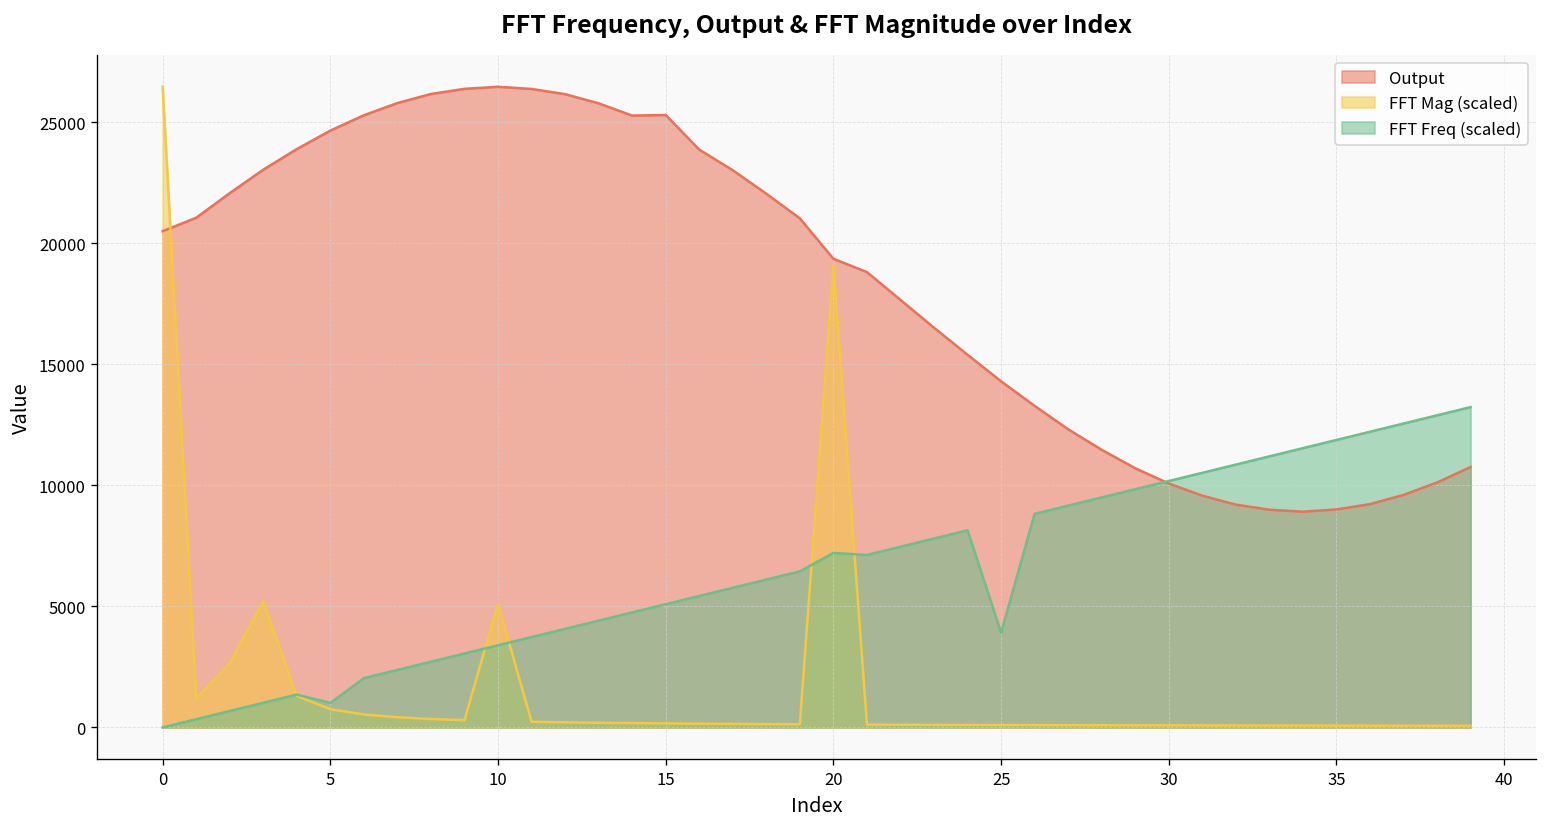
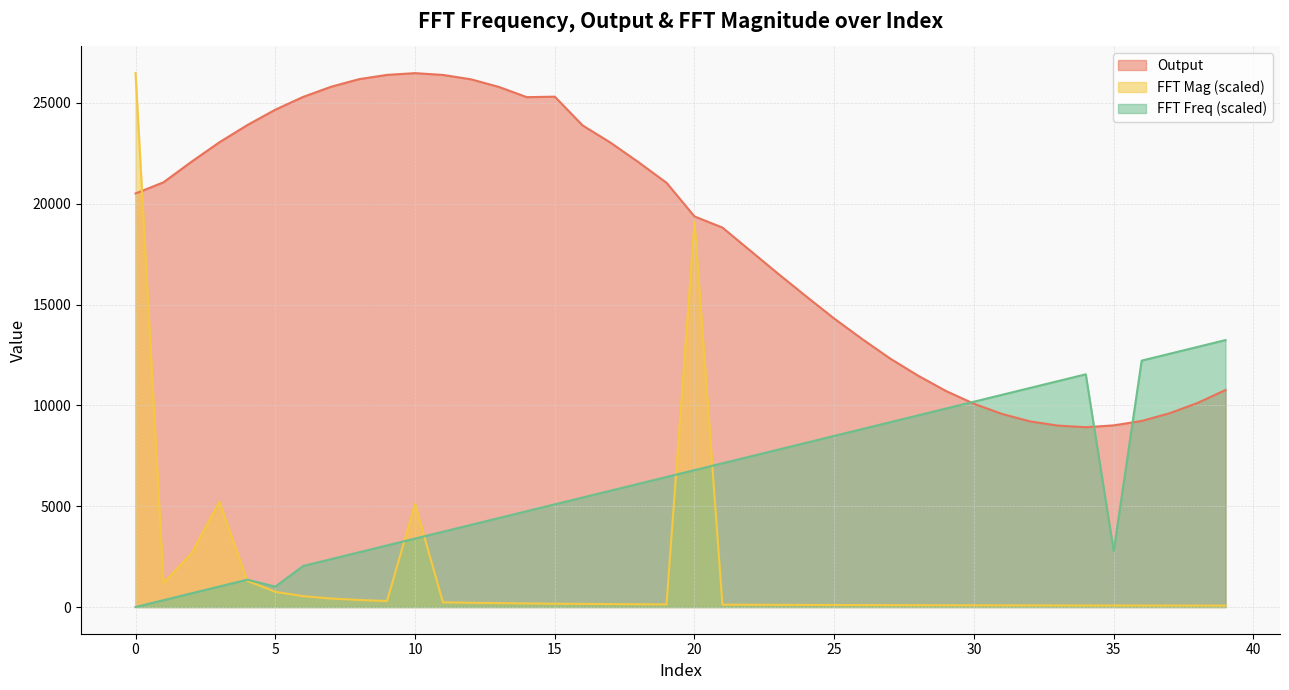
  {
    "Output": {
      "0": 20500,
      "5": 24700,
      "10": 26500,
      "15": 25300,
      "20": 19400,
      "25": 14300,
      "35": 9000
    },
    "FFT Mag (scaled)": {
      "0": 26500,
      "5": 800,
      "10": 5100,
      "15": 200,
      "20": 19100,
      "25": 100,
      "30": 100,
      "35": 100
    },
    "FFT Freq (scaled)": {
      "0": 0,
      "5": 1000,
      "10": 3400,
      "15": 5100,
-     "20": 7200,
-     "25": 3900,
-     "35": 11900
+     "20": 6800,
+     "25": 8500,
+     "35": 2800
    }
  }
